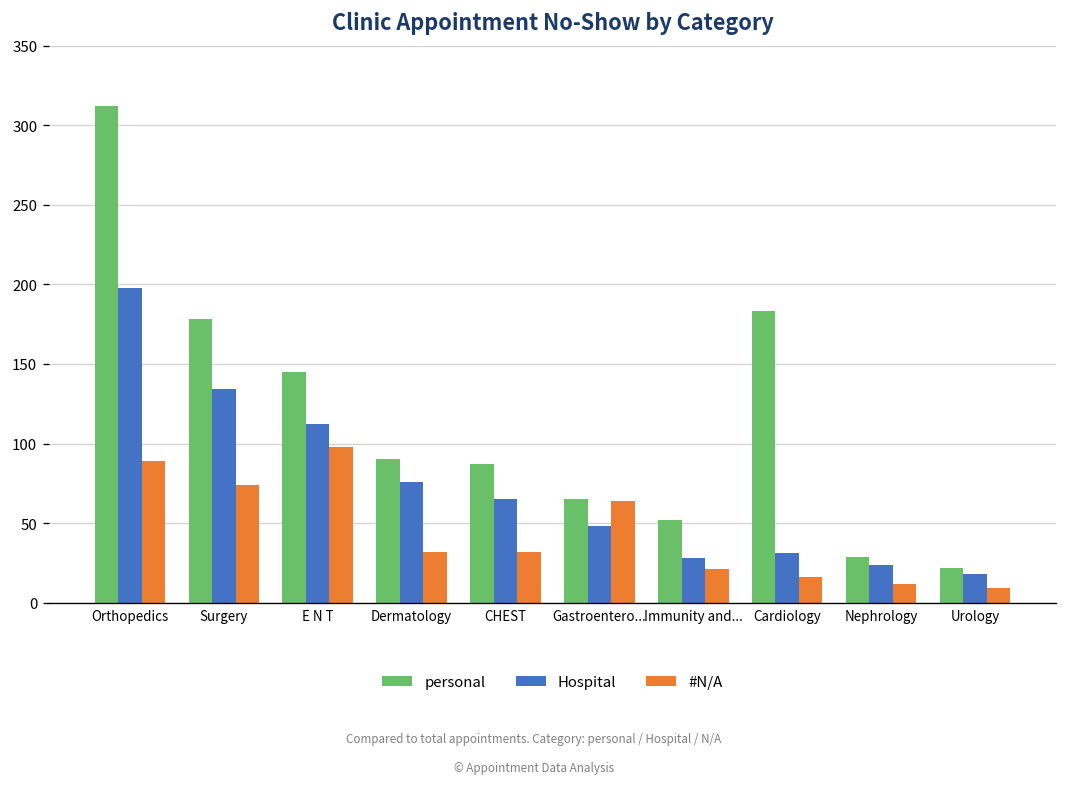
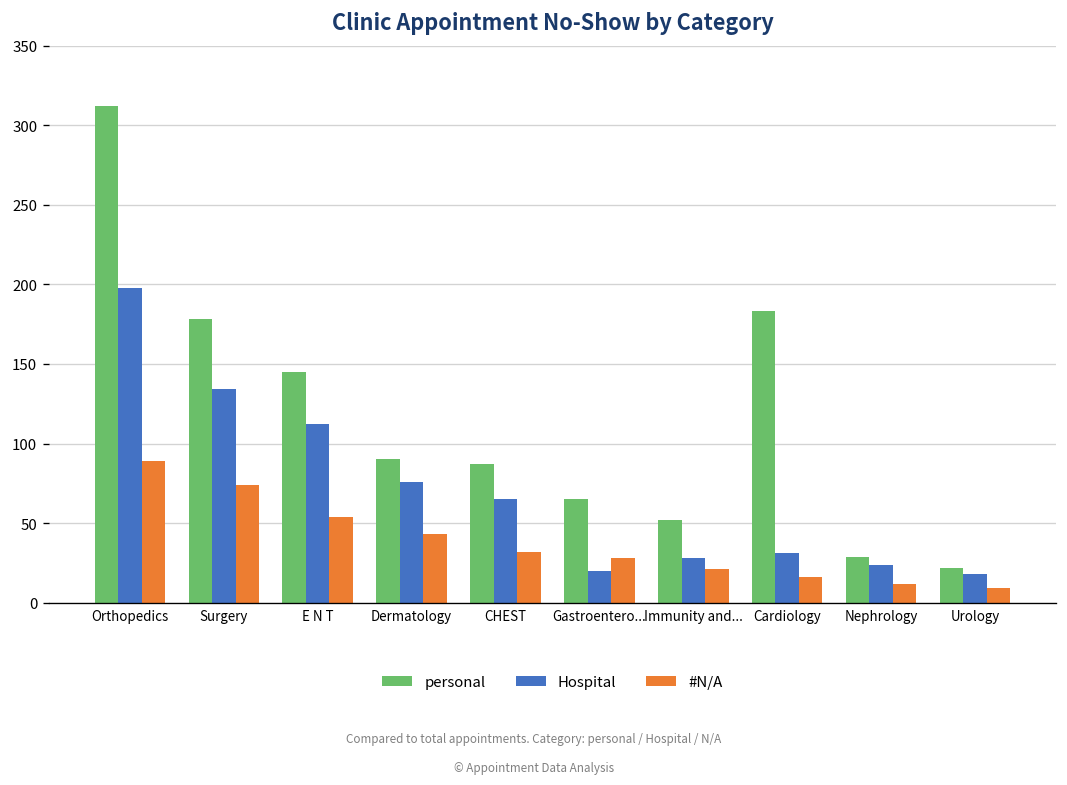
  {
    "personal": {
      "Orthopedics": 312,
      "Surgery": 178,
      "E N T": 145,
      "Dermatology": 90,
      "CHEST": 87,
      "Gastroentero...": 65,
      "Immunity and...": 52,
      "Cardiology": 183,
      "Nephrology": 29,
      "Urology": 22
    },
    "Hospital": {
      "Orthopedics": 198,
      "Surgery": 134,
      "E N T": 112,
      "Dermatology": 76,
      "CHEST": 65,
-     "Gastroentero...": 48,
+     "Gastroentero...": 20,
      "Immunity and...": 28,
      "Cardiology": 31,
      "Nephrology": 24,
      "Urology": 18
    },
    "#N/A": {
      "Orthopedics": 89,
      "Surgery": 74,
-     "E N T": 98,
-     "Dermatology": 32,
+     "E N T": 54,
+     "Dermatology": 43,
      "CHEST": 32,
-     "Gastroentero...": 64,
+     "Gastroentero...": 28,
      "Immunity and...": 21,
      "Cardiology": 16,
      "Nephrology": 12,
      "Urology": 9
    }
  }
